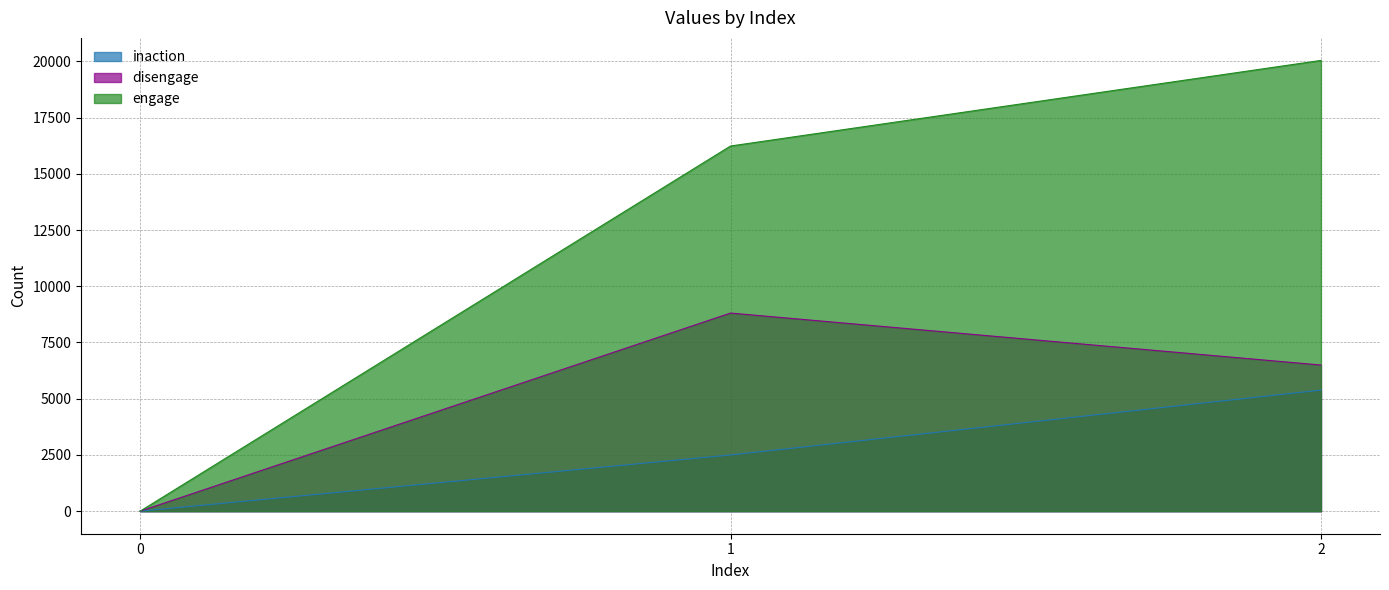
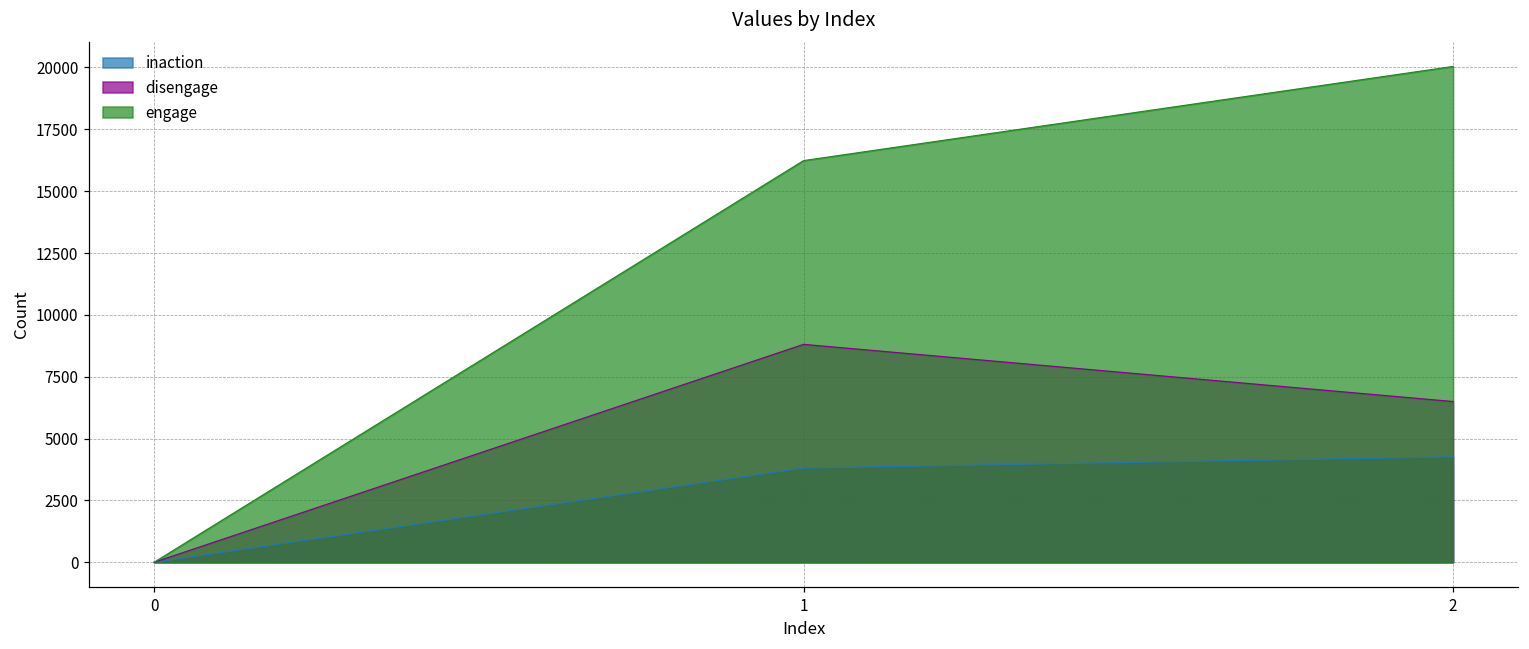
  {
    "inaction": {
-     "1": 2500,
-     "2": 5400
+     "1": 3800,
+     "2": 4300
    },
    "disengage": {
      "1": 8800,
      "2": 6500
    },
    "engage": {
      "1": 16200,
      "2": 20000
    }
  }
